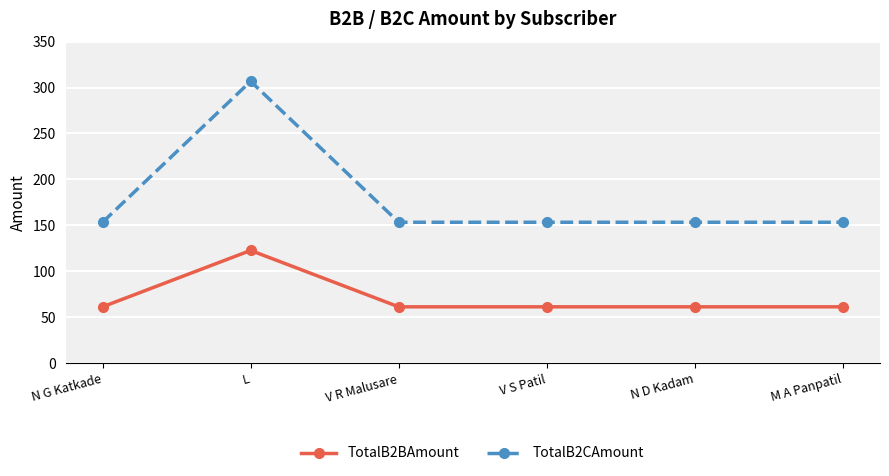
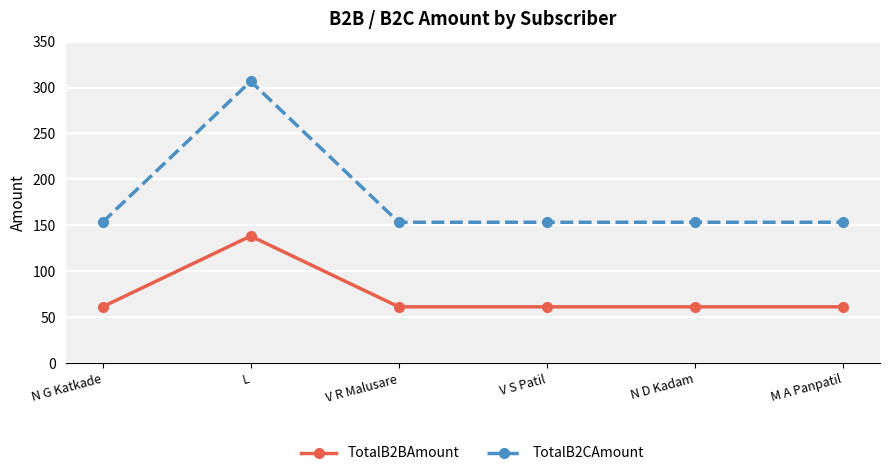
  {
    "TotalB2BAmount": {
      "N G Katkade": 60,
-     "L": 120,
+     "L": 140,
      "V R Malusare": 60,
      "V S Patil": 60,
      "N D Kadam": 60,
      "M A Panpatil": 60
    },
    "TotalB2CAmount": {
      "N G Katkade": 150,
      "L": 310,
      "V R Malusare": 150,
      "V S Patil": 150,
      "N D Kadam": 150,
      "M A Panpatil": 150
    }
  }
